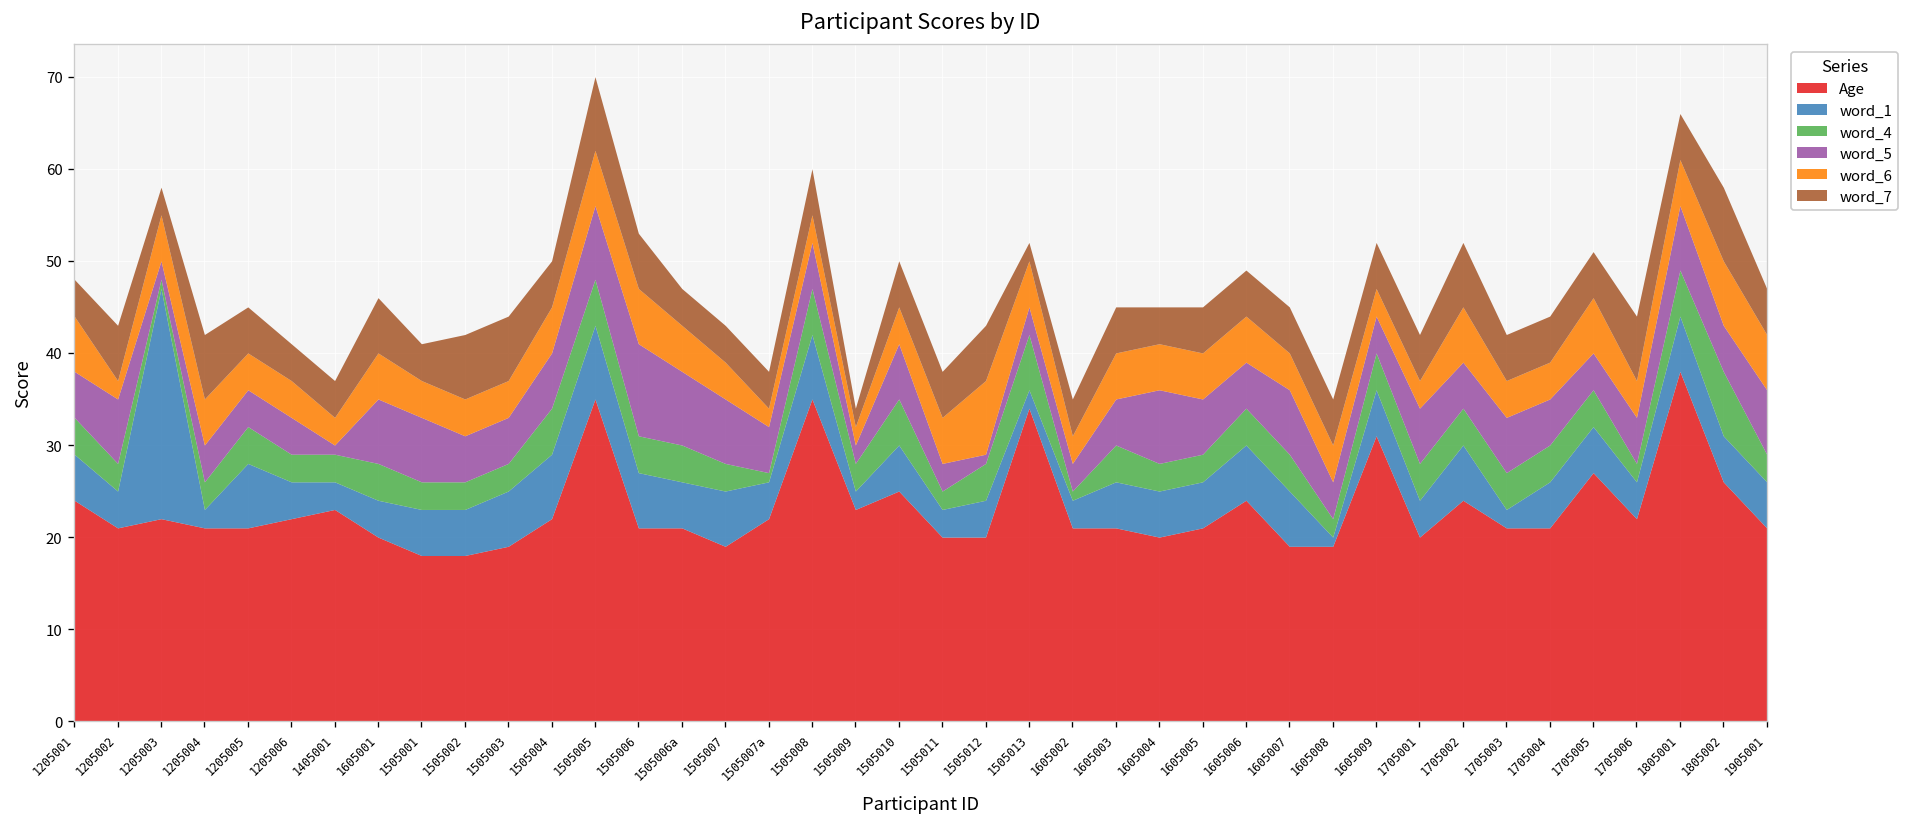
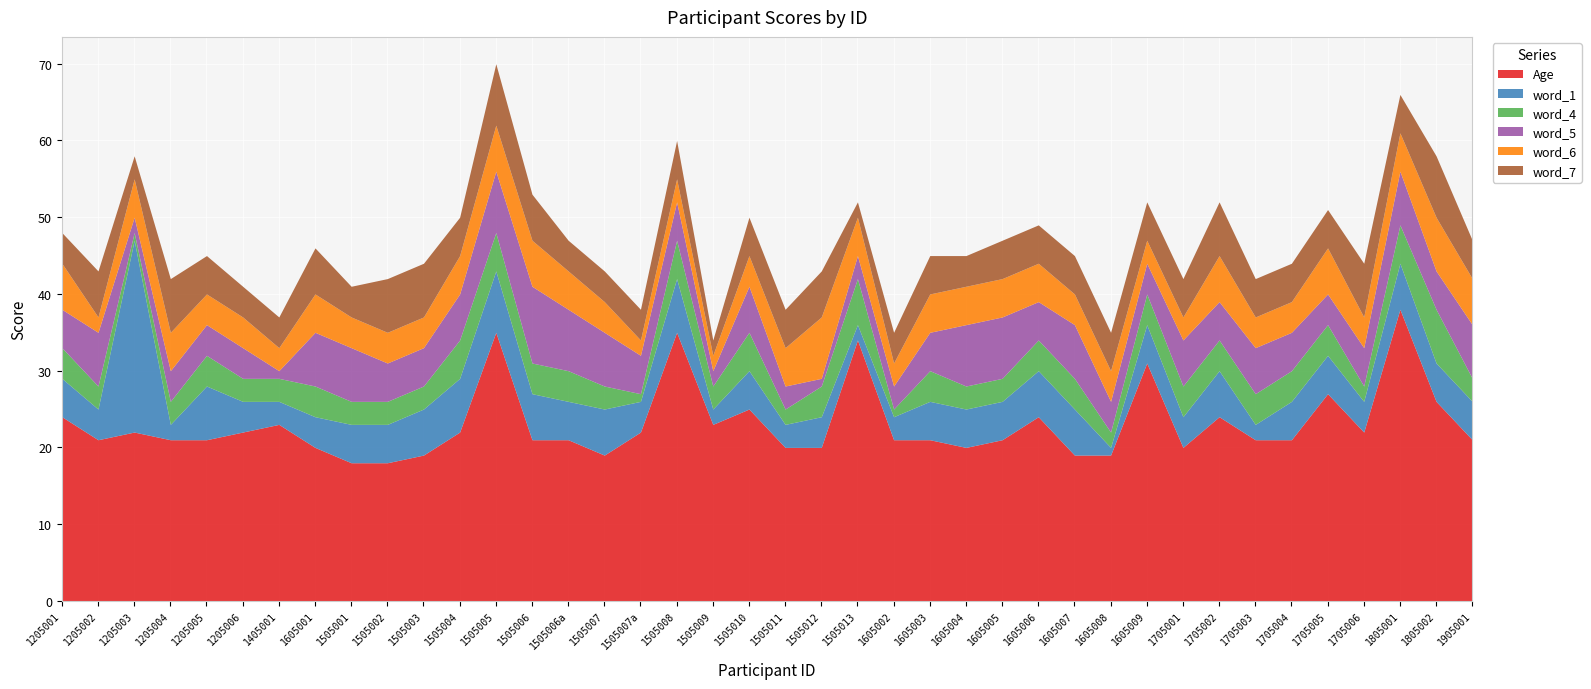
  {
    "word_5": {
      "1205001": 5,
      "1205002": 7,
      "1205003": 2,
      "1205004": 4,
      "1205005": 4,
      "1205006": 4,
      "1405001": 1,
      "1605001": 7,
      "1505001": 7,
      "1505002": 5,
      "1505003": 5,
      "1505004": 6,
      "1505005": 8,
      "1505006": 10,
      "1505006a": 8,
      "1505007": 7,
      "1505007a": 5,
      "1505008": 5,
      "1505009": 2,
      "1505010": 6,
      "1505011": 3,
      "1505012": 1,
      "1505013": 3,
      "1605002": 3,
      "1605003": 5,
      "1605004": 8,
-     "1605005": 6,
+     "1605005": 8,
      "1605006": 5,
      "1605007": 7,
      "1605008": 4,
      "1605009": 4,
      "1705001": 6,
      "1705002": 5,
      "1705003": 6,
      "1705004": 5,
      "1705005": 4,
      "1705006": 5,
      "1805001": 7,
      "1805002": 5,
      "1905001": 7
    }
  }
